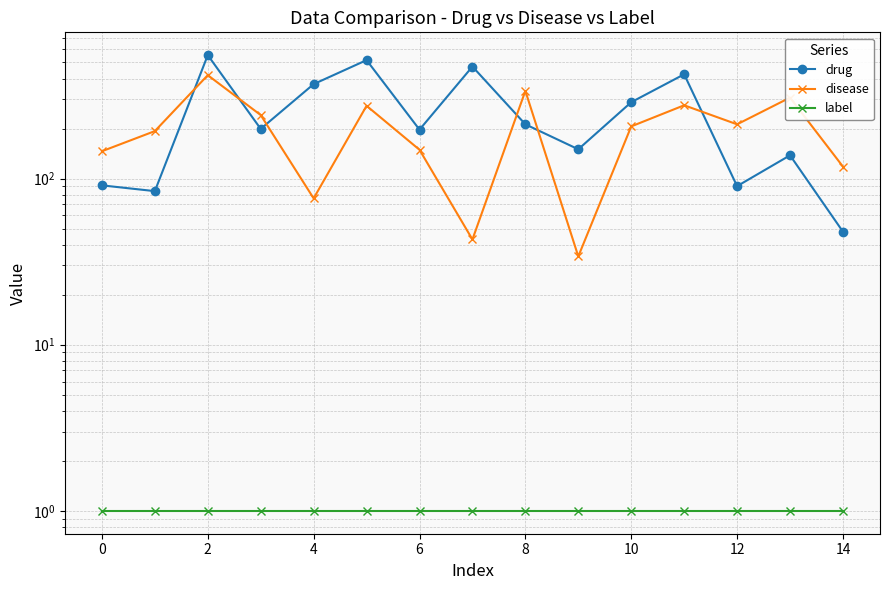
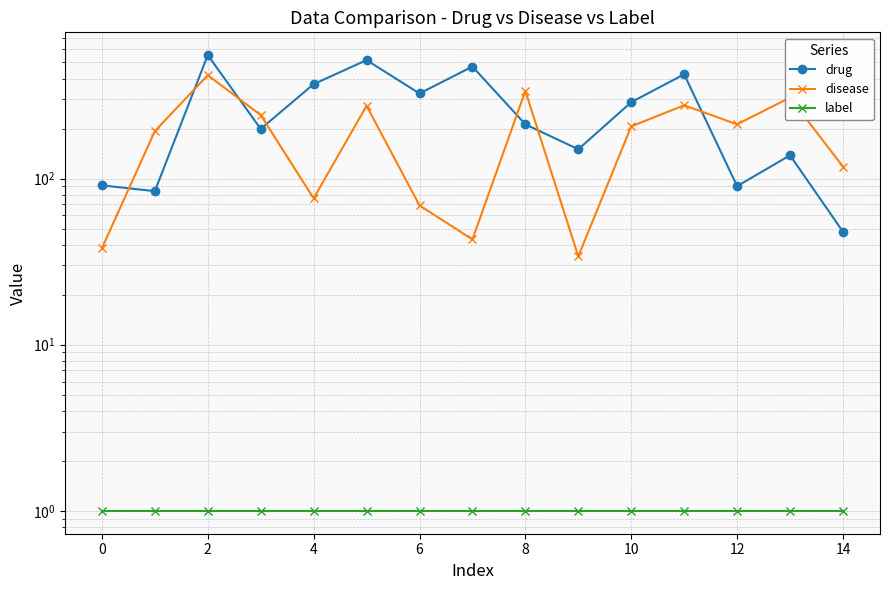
  {
    "drug": {
      "0": 90,
      "2": 550,
      "4": 370,
-     "6": 200,
+     "6": 330,
      "8": 210,
      "10": 290,
      "12": 90,
      "14": 48
    },
    "disease": {
-     "0": 150,
+     "0": 38,
      "2": 420,
      "4": 80,
-     "6": 150,
+     "6": 69,
      "8": 340,
      "10": 210,
      "12": 210,
      "14": 120
    },
    "label": {
      "0": 1,
      "2": 1,
      "4": 1,
      "6": 1,
      "8": 1,
      "10": 1,
      "12": 1,
      "14": 1
    }
  }
